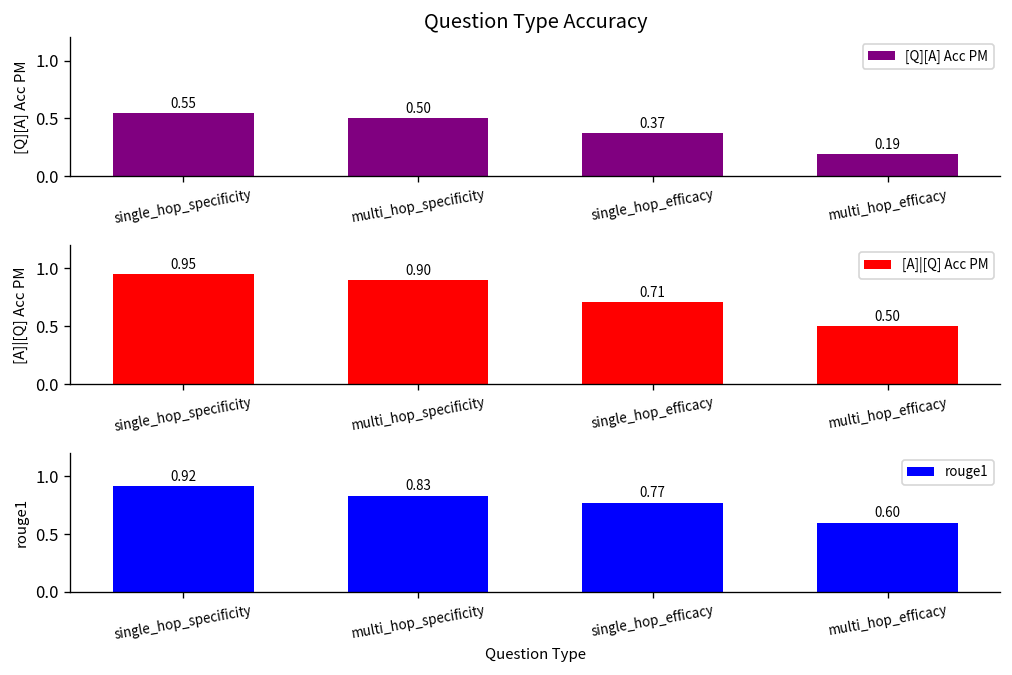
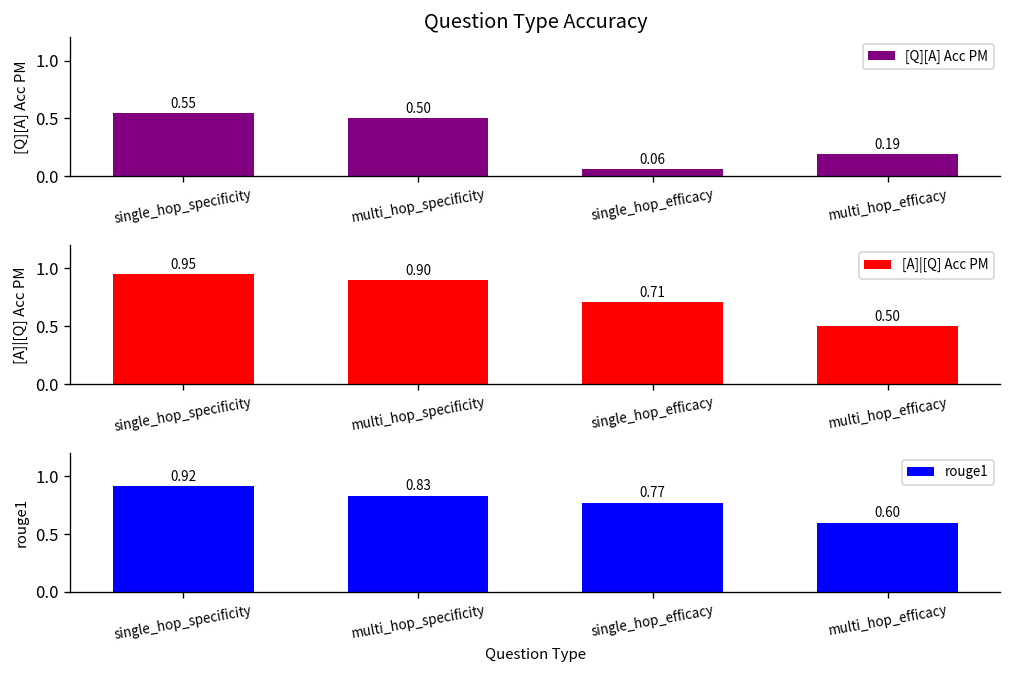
  {
    "Question Type Accuracy": {
      "single_hop_specificity": 0.55,
      "multi_hop_specificity": 0.50,
-     "single_hop_efficacy": 0.37,
+     "single_hop_efficacy": 0.06,
      "multi_hop_efficacy": 0.19
    }
  }
